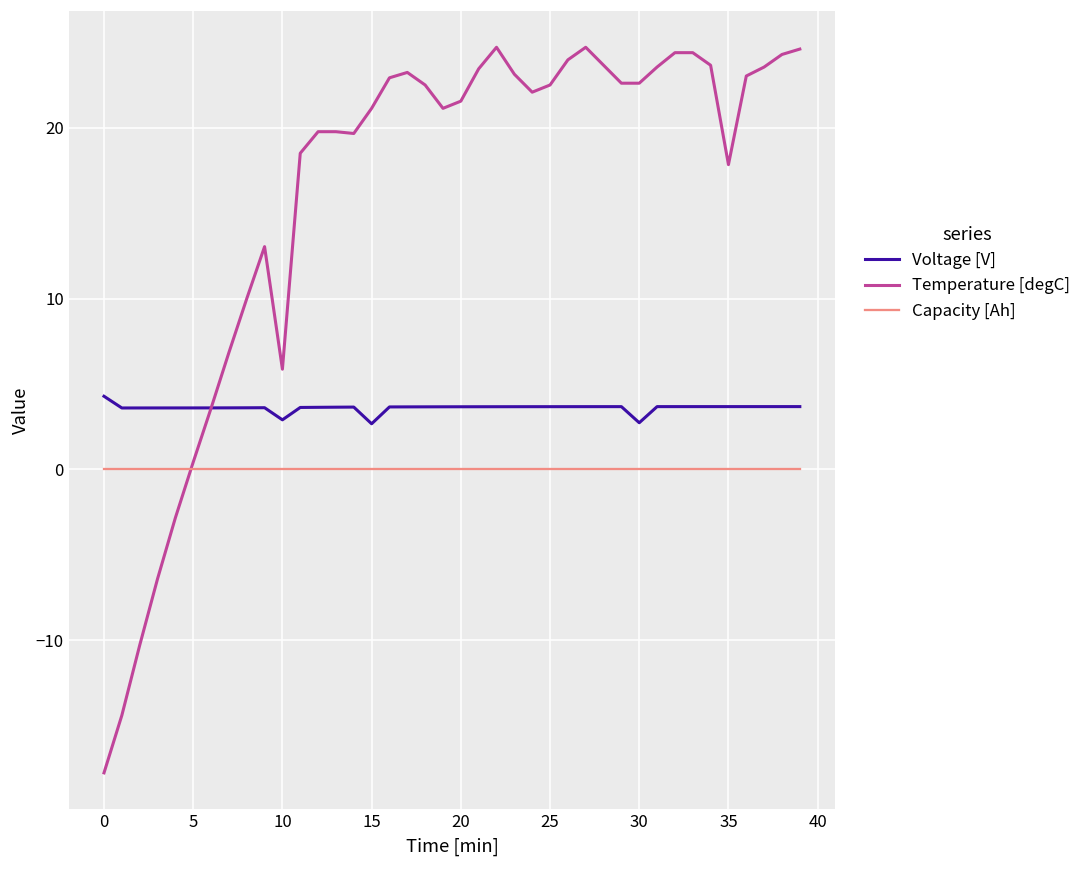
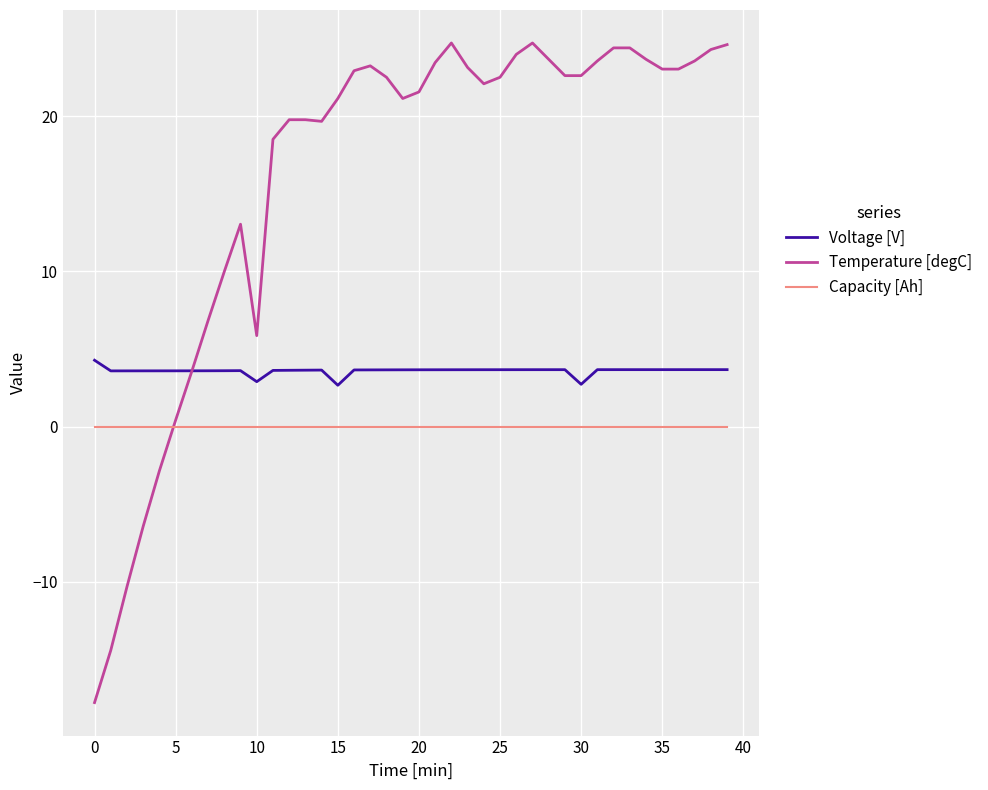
  {
    "Voltage [V]": {
      "0": 4.3,
      "5": 3.6,
      "10": 2.9,
      "15": 2.7,
      "20": 3.7,
      "25": 3.7,
      "30": 2.7,
      "35": 3.7
    },
    "Temperature [degC]": {
      "0": -17.8,
      "5": 0.4,
      "10": 5.9,
      "15": 21.1,
      "20": 21.6,
      "25": 22.5,
      "30": 22.6,
-     "35": 17.8
+     "35": 23.0
    },
    "Capacity [Ah]": {
      "0": 0.0,
      "5": 0.0,
      "10": 0.0,
      "15": 0.0,
      "20": 0.0,
      "25": 0.0,
      "30": 0.0,
      "35": 0.0
    }
  }
